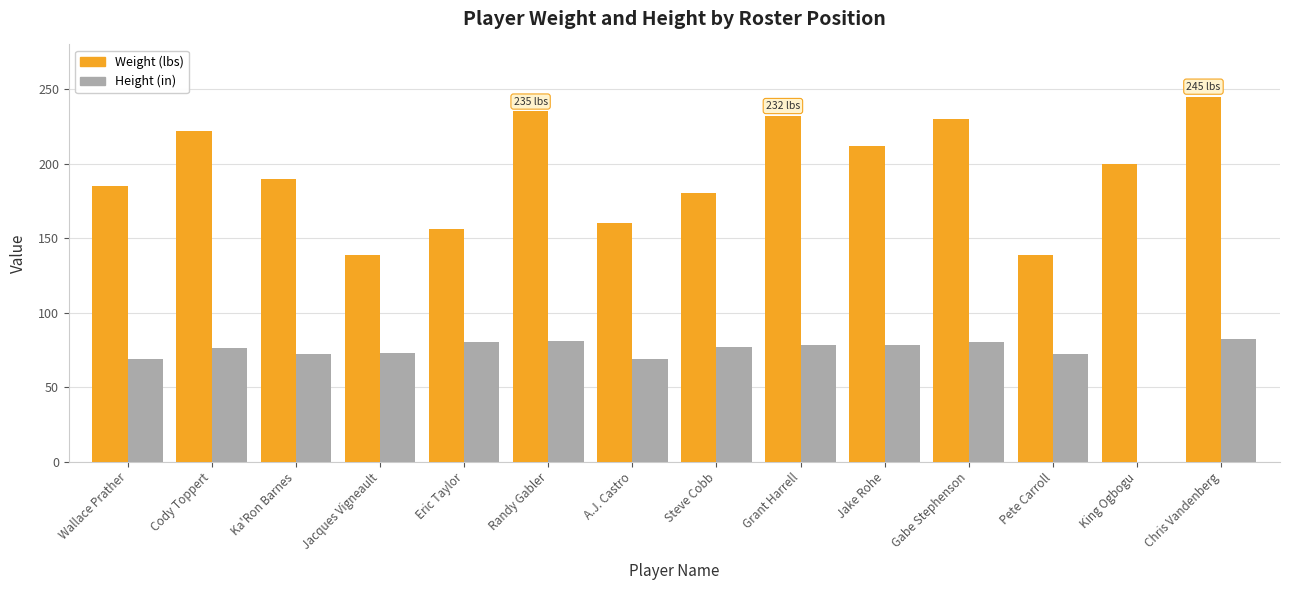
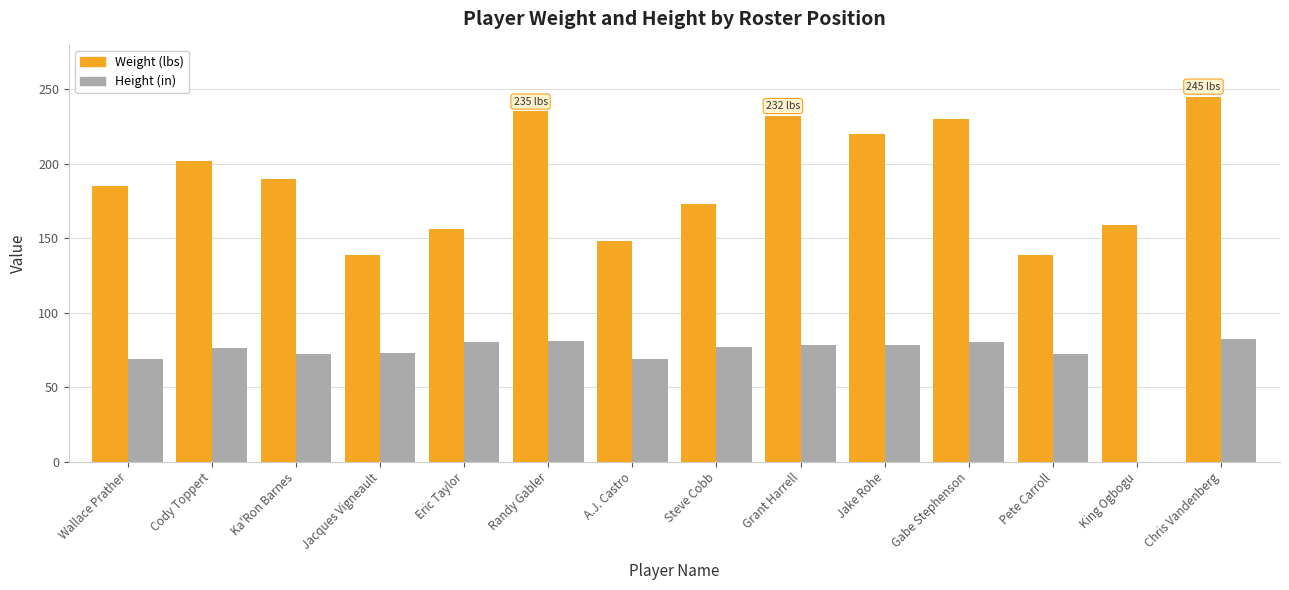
  {
    "Weight (lbs)": {
      "Wallace Prather": 185,
-     "Cody Toppert": 222,
+     "Cody Toppert": 202,
      "Ka'Ron Barnes": 190,
      "Jacques Vigneault": 139,
      "Eric Taylor": 156,
-     "A.J. Castro": 160,
-     "Steve Cobb": 180,
-     "Jake Rohe": 212,
+     "A.J. Castro": 148,
+     "Steve Cobb": 173,
+     "Jake Rohe": 220,
      "Gabe Stephenson": 230,
      "Pete Carroll": 139,
-     "King Ogbogu": 200
+     "King Ogbogu": 159
    },
    "Height (in)": {
      "Wallace Prather": 69,
      "Cody Toppert": 76,
      "Ka'Ron Barnes": 72,
      "Jacques Vigneault": 73,
      "Eric Taylor": 80,
      "Randy Gabler": 81,
      "A.J. Castro": 69,
      "Steve Cobb": 77,
      "Grant Harrell": 78,
      "Jake Rohe": 78,
      "Gabe Stephenson": 80,
      "Pete Carroll": 72,
      "King Ogbogu": 0,
      "Chris Vandenberg": 82
    }
  }
